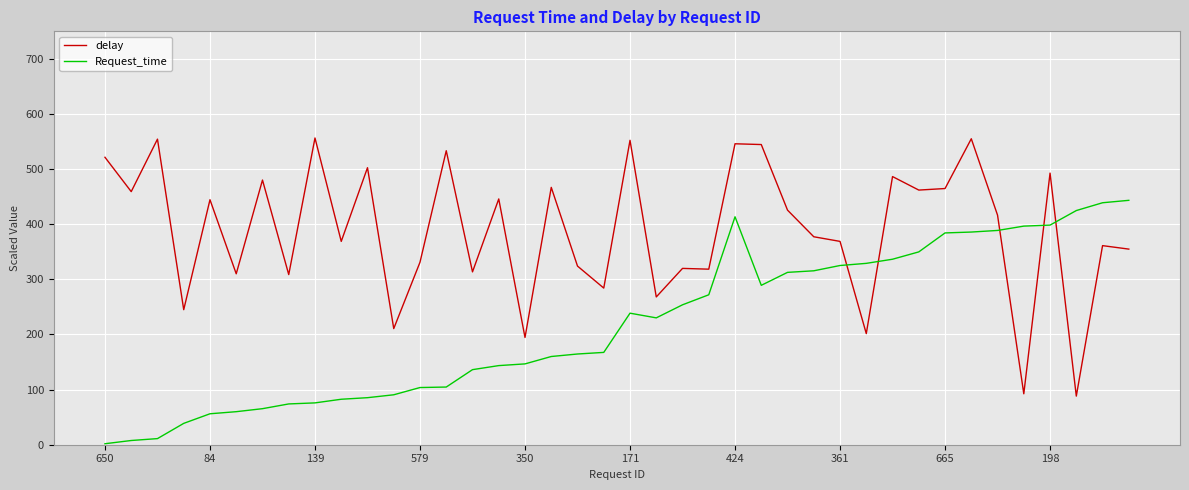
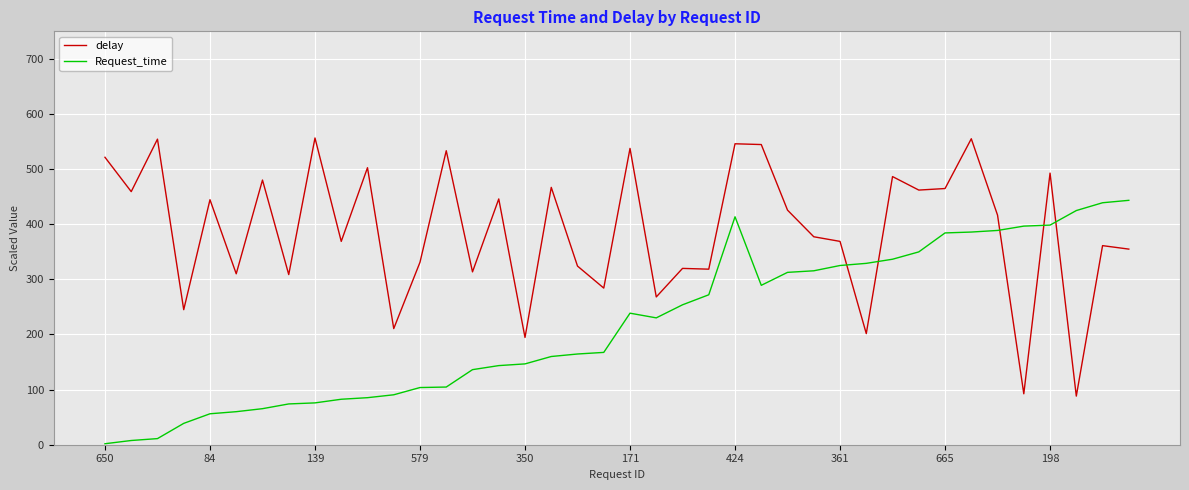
  {
    "delay": {
      "650": 520,
      "84": 440,
      "139": 560,
      "579": 330,
      "350": 190,
-     "171": 550,
+     "171": 540,
      "424": 550,
      "361": 370,
      "665": 460,
      "198": 490
    },
    "Request_time": {
      "650": 0,
      "84": 60,
      "139": 80,
      "579": 100,
      "350": 150,
      "171": 240,
      "424": 410,
      "361": 330,
      "665": 380,
      "198": 400
    }
  }
